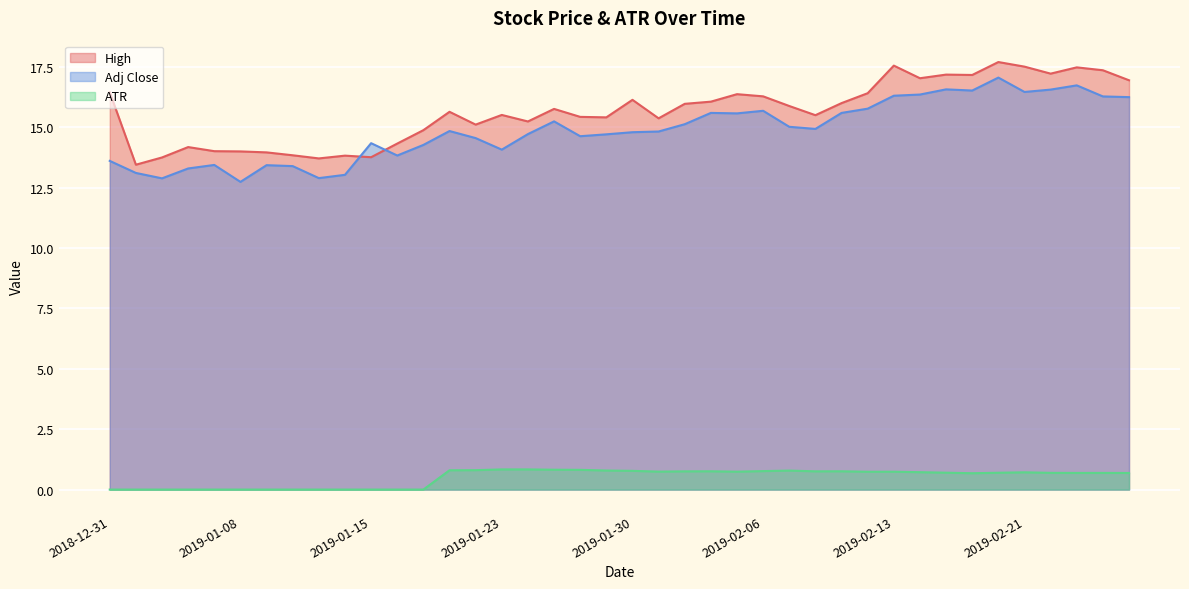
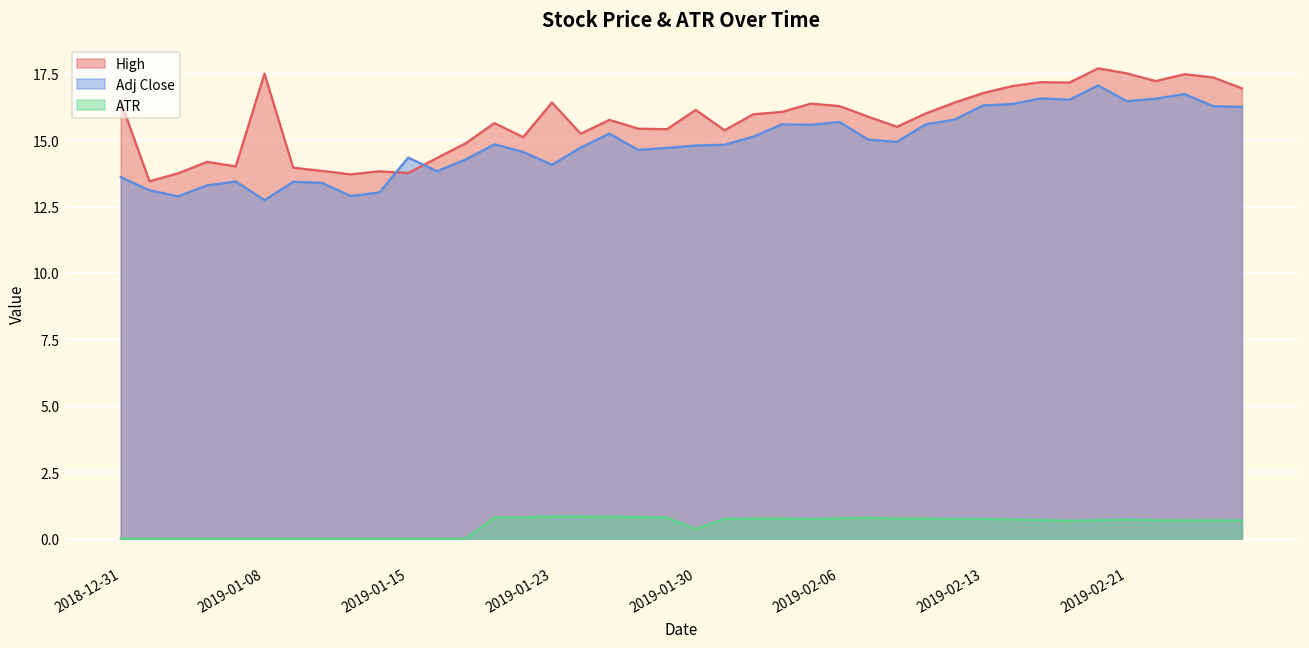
  {
    "High": {
-     "2019-01-08": 14.0,
+     "2019-01-08": 17.5,
      "2019-01-15": 13.8,
-     "2019-01-23": 15.5,
+     "2019-01-23": 16.4,
      "2019-01-30": 16.1,
      "2019-02-06": 16.3,
-     "2019-02-13": 17.6,
+     "2019-02-13": 16.8,
      "2019-02-21": 17.5
    },
    "Adj Close": {
      "2018-12-31": 13.6,
      "2019-01-08": 12.7,
      "2019-01-15": 14.3,
      "2019-01-23": 14.1,
      "2019-01-30": 14.8,
      "2019-02-06": 15.7,
      "2019-02-13": 16.3,
      "2019-02-21": 16.5
    },
    "ATR": {
      "2018-12-31": 0.0,
      "2019-01-08": 0.0,
      "2019-01-15": 0.0,
      "2019-01-23": 0.8,
-     "2019-01-30": 0.8,
+     "2019-01-30": 0.4,
      "2019-02-06": 0.8,
      "2019-02-13": 0.7,
      "2019-02-21": 0.7
    }
  }
